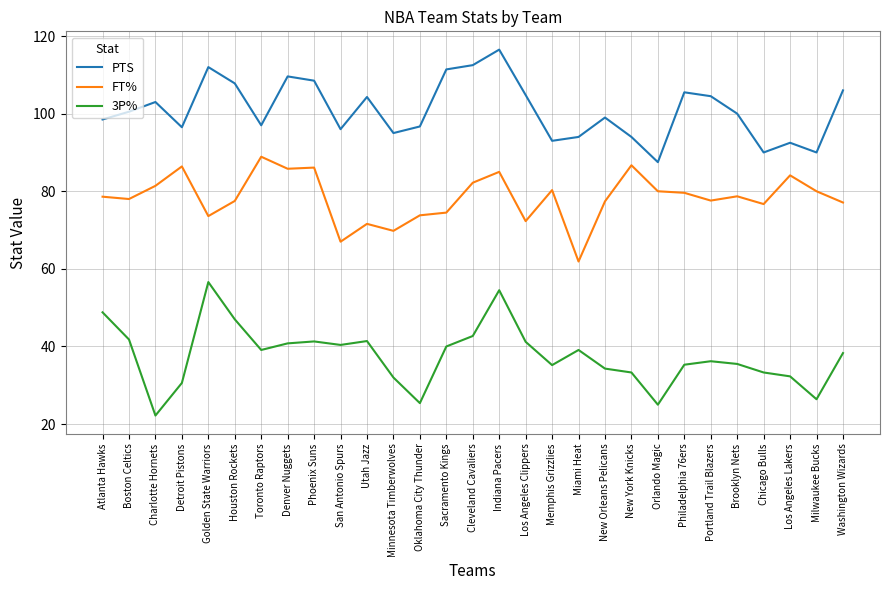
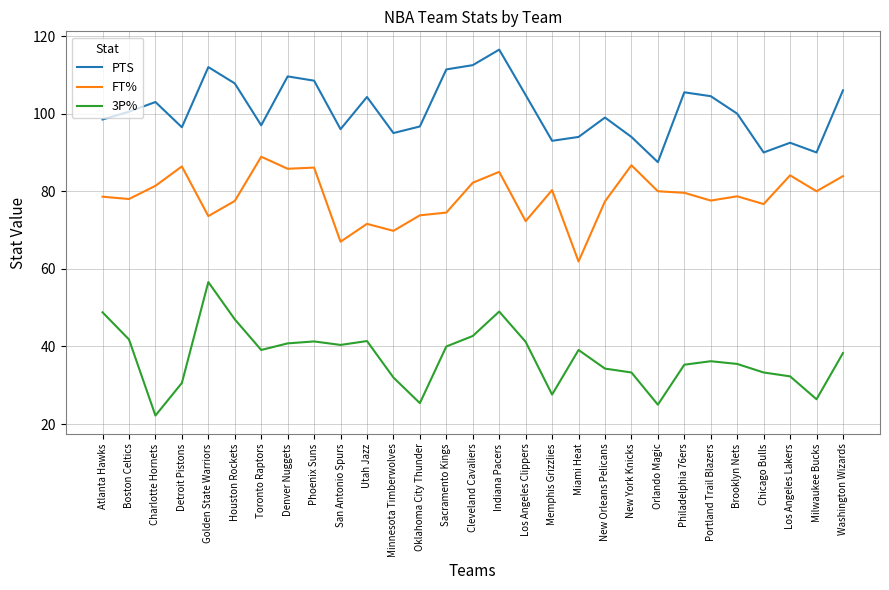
  {
    "PTS": {
      "Atlanta Hawks": 99,
      "Charlotte Hornets": 103,
      "Detroit Pistons": 97,
      "Golden State Warriors": 112,
      "Houston Rockets": 108,
      "Toronto Raptors": 97,
      "Denver Nuggets": 110,
      "Phoenix Suns": 109,
      "San Antonio Spurs": 96,
      "Utah Jazz": 104,
      "Minnesota Timberwolves": 95,
      "Oklahoma City Thunder": 97,
      "Sacramento Kings": 111,
      "Cleveland Cavaliers": 113,
      "Indiana Pacers": 117,
      "Los Angeles Clippers": 105,
      "Memphis Grizzlies": 93,
      "Miami Heat": 94,
      "New Orleans Pelicans": 99,
      "New York Knicks": 94,
      "Orlando Magic": 88,
      "Philadelphia 76ers": 106,
      "Portland Trail Blazers": 105,
      "Brooklyn Nets": 100,
      "Chicago Bulls": 90,
      "Los Angeles Lakers": 93,
      "Milwaukee Bucks": 90,
      "Washington Wizards": 106
    },
    "FT%": {
      "Atlanta Hawks": 79,
      "Boston Celtics": 78,
      "Charlotte Hornets": 81,
      "Detroit Pistons": 86,
      "Golden State Warriors": 74,
      "Houston Rockets": 78,
      "Toronto Raptors": 89,
      "Denver Nuggets": 86,
      "Phoenix Suns": 86,
      "San Antonio Spurs": 67,
      "Utah Jazz": 72,
      "Minnesota Timberwolves": 70,
      "Oklahoma City Thunder": 74,
      "Sacramento Kings": 75,
      "Cleveland Cavaliers": 82,
      "Indiana Pacers": 85,
      "Los Angeles Clippers": 72,
      "Memphis Grizzlies": 80,
      "Miami Heat": 62,
      "New Orleans Pelicans": 77,
      "New York Knicks": 87,
      "Orlando Magic": 80,
      "Philadelphia 76ers": 80,
      "Portland Trail Blazers": 78,
      "Brooklyn Nets": 79,
      "Chicago Bulls": 77,
      "Los Angeles Lakers": 84,
      "Milwaukee Bucks": 80,
-     "Washington Wizards": 77
+     "Washington Wizards": 84
    },
    "3P%": {
      "Atlanta Hawks": 49,
      "Boston Celtics": 42,
      "Charlotte Hornets": 22,
      "Detroit Pistons": 31,
      "Golden State Warriors": 57,
      "Houston Rockets": 47,
      "Toronto Raptors": 39,
      "Denver Nuggets": 41,
      "Phoenix Suns": 41,
      "San Antonio Spurs": 40,
      "Utah Jazz": 41,
      "Minnesota Timberwolves": 32,
      "Oklahoma City Thunder": 25,
      "Sacramento Kings": 40,
      "Cleveland Cavaliers": 43,
-     "Indiana Pacers": 55,
+     "Indiana Pacers": 49,
      "Los Angeles Clippers": 41,
-     "Memphis Grizzlies": 35,
+     "Memphis Grizzlies": 28,
      "Miami Heat": 39,
      "New Orleans Pelicans": 34,
      "New York Knicks": 33,
      "Orlando Magic": 25,
      "Philadelphia 76ers": 35,
      "Portland Trail Blazers": 36,
      "Brooklyn Nets": 36,
      "Chicago Bulls": 33,
      "Los Angeles Lakers": 32,
      "Milwaukee Bucks": 26,
      "Washington Wizards": 38
    }
  }
